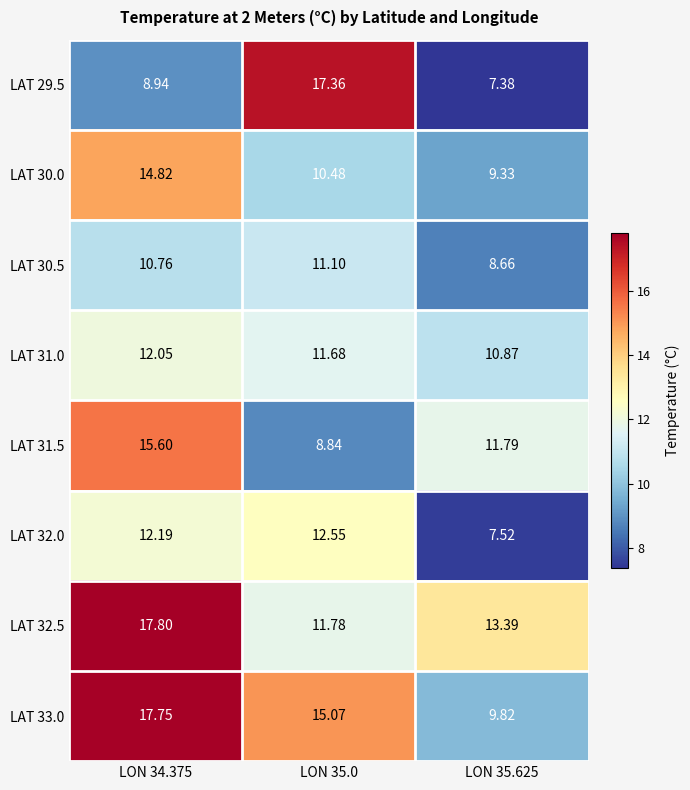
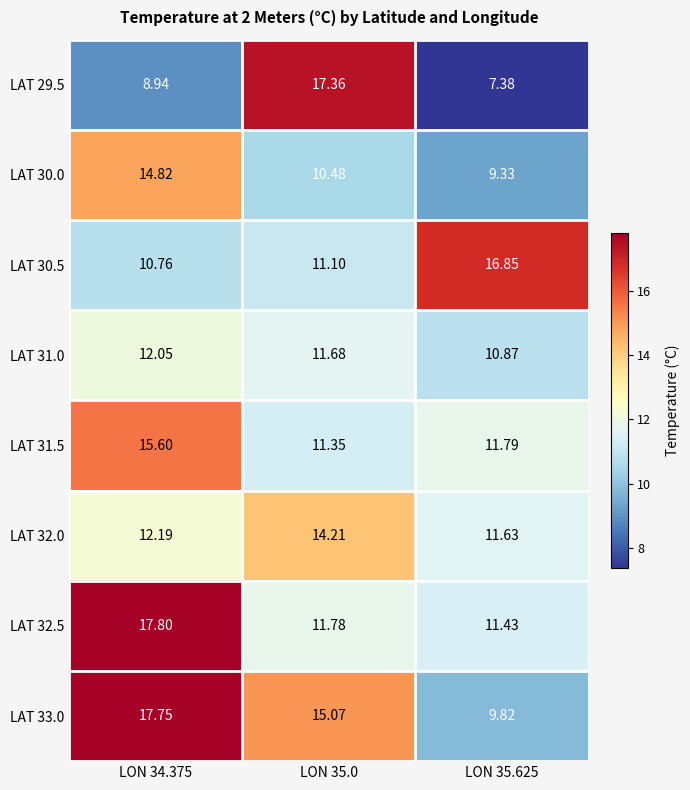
  {
    "LAT 29.5": {
      "LON 34.375": 8.94,
      "LON 35.0": 17.36,
      "LON 35.625": 7.38
    },
    "LAT 30.0": {
      "LON 34.375": 14.82,
      "LON 35.0": 10.48,
      "LON 35.625": 9.33
    },
    "LAT 30.5": {
      "LON 34.375": 10.76,
      "LON 35.0": 11.10,
-     "LON 35.625": 8.66
+     "LON 35.625": 16.85
    },
    "LAT 31.0": {
      "LON 34.375": 12.05,
      "LON 35.0": 11.68,
      "LON 35.625": 10.87
    },
    "LAT 31.5": {
      "LON 34.375": 15.60,
-     "LON 35.0": 8.84,
+     "LON 35.0": 11.35,
      "LON 35.625": 11.79
    },
    "LAT 32.0": {
      "LON 34.375": 12.19,
-     "LON 35.0": 12.55,
-     "LON 35.625": 7.52
+     "LON 35.0": 14.21,
+     "LON 35.625": 11.63
    },
    "LAT 32.5": {
      "LON 34.375": 17.80,
      "LON 35.0": 11.78,
-     "LON 35.625": 13.39
+     "LON 35.625": 11.43
    },
    "LAT 33.0": {
      "LON 34.375": 17.75,
      "LON 35.0": 15.07,
      "LON 35.625": 9.82
    }
  }
